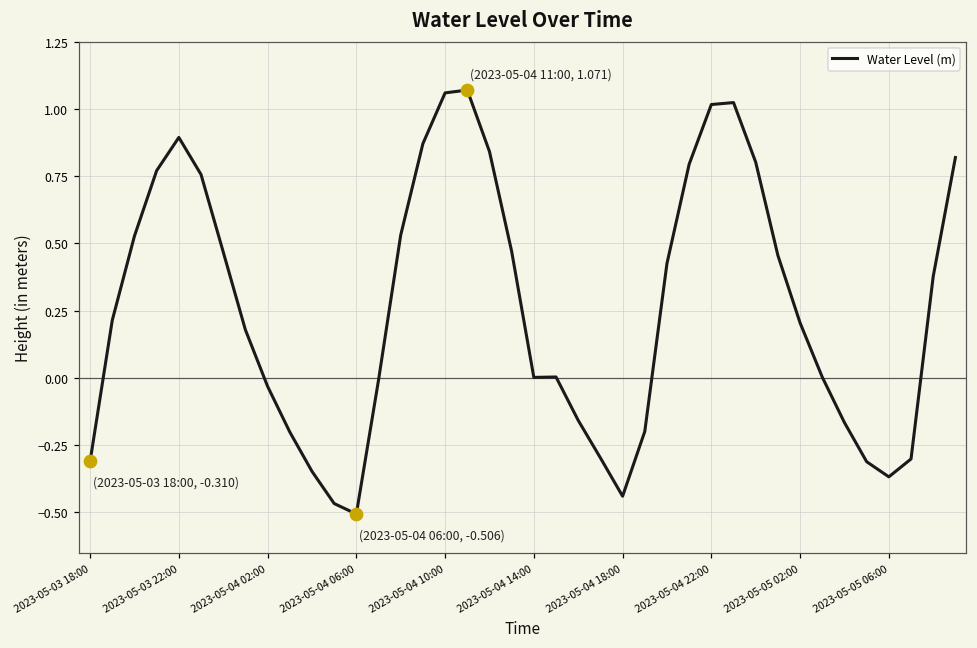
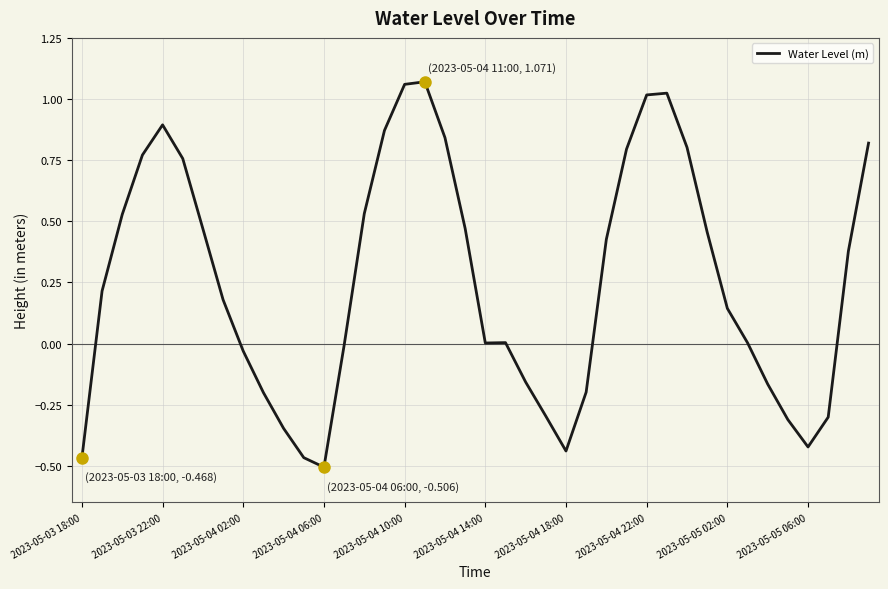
  {
    "Water Level (m)": {
-     "2023-05-03 18:00": -0.310,
-     "2023-05-05 02:00": 0.20,
-     "2023-05-05 06:00": -0.37
+     "2023-05-03 18:00": -0.468,
+     "2023-05-05 02:00": 0.14,
+     "2023-05-05 06:00": -0.42
    }
  }
